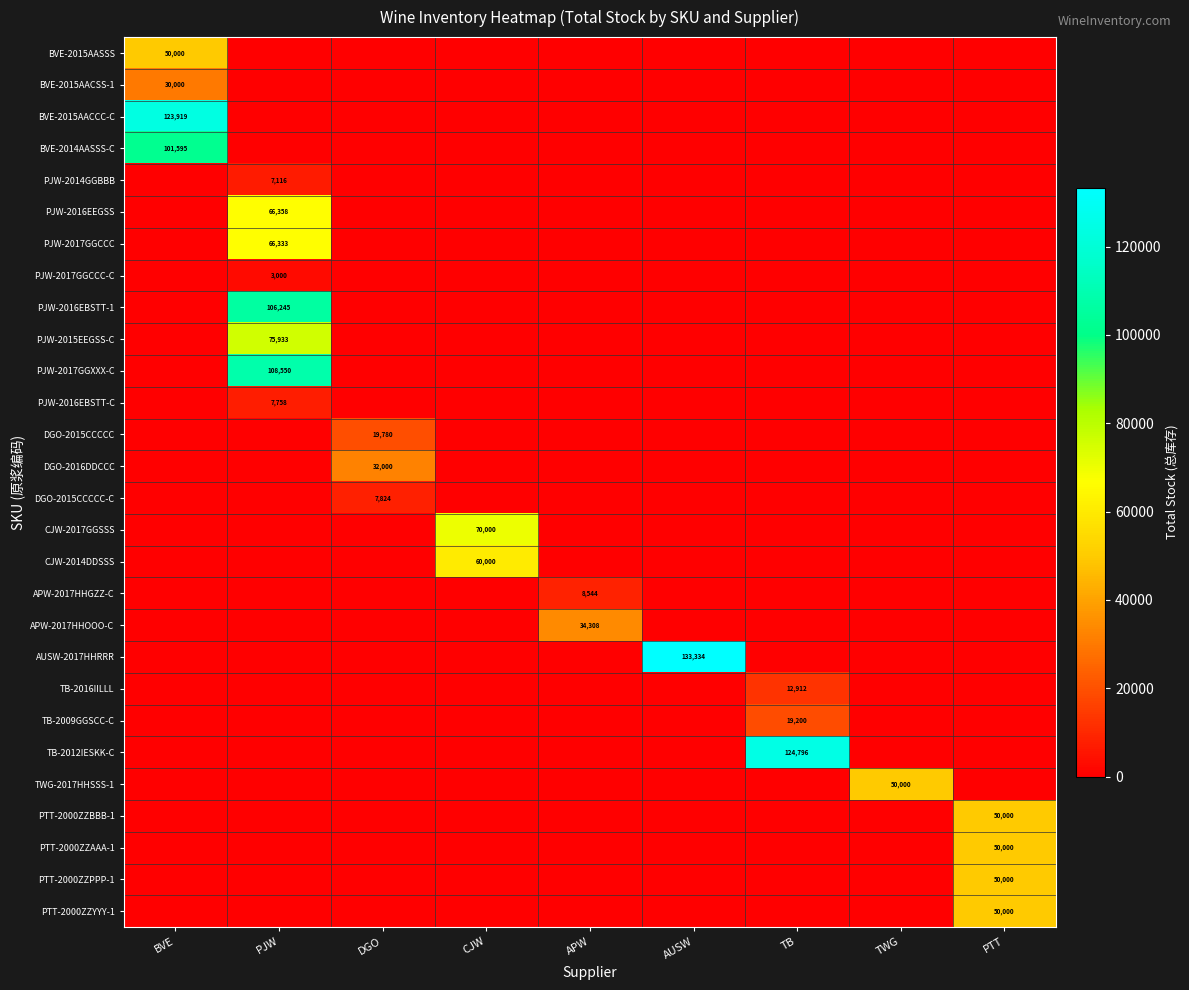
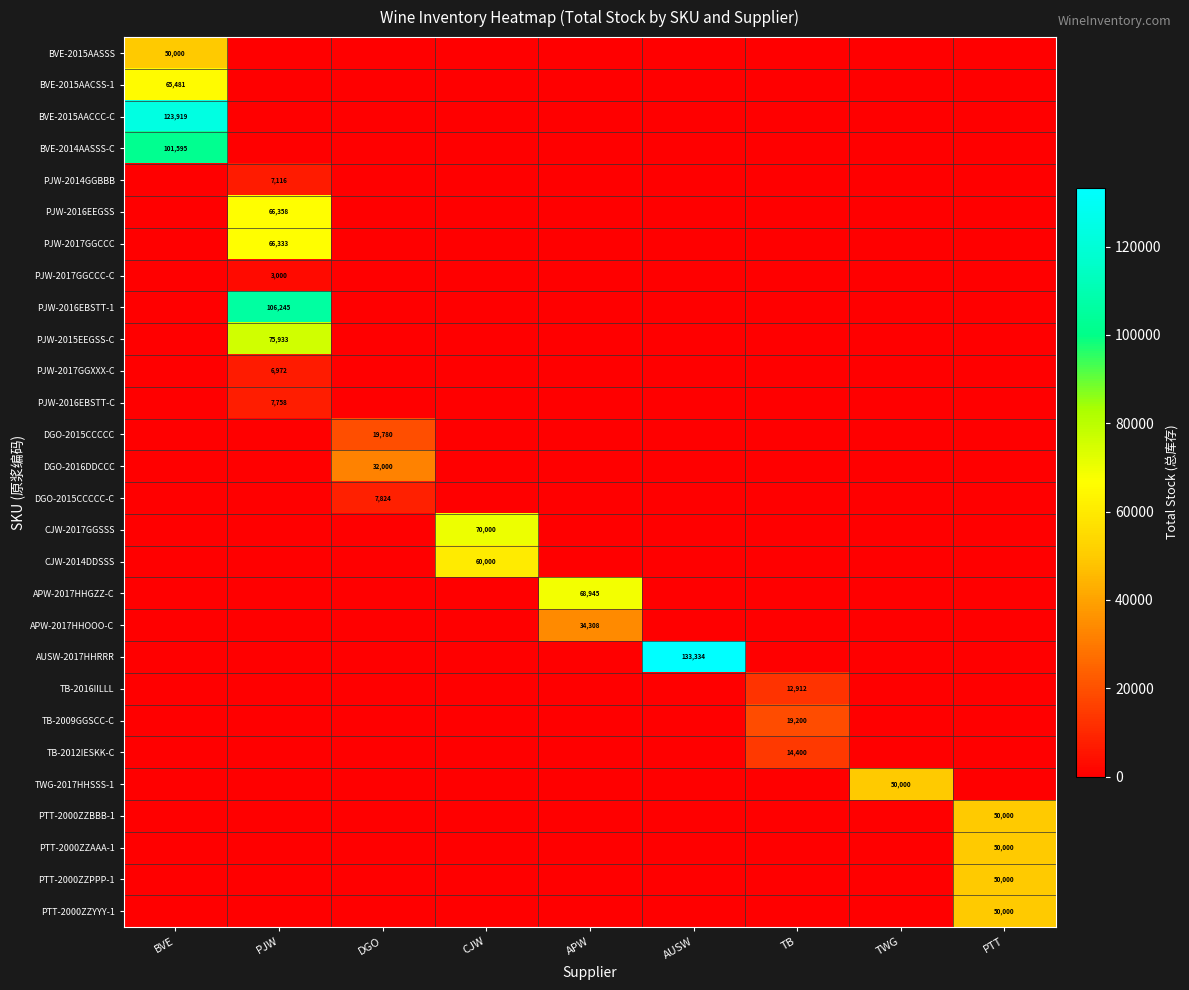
  {
    "BVE-2015AASSS": {
      "BVE": "50,000"
    },
    "BVE-2015AACSS-1": {
-     "BVE": "30,000"
+     "BVE": "65,481"
    },
    "BVE-2015AACCC-C": {
      "BVE": "123,919"
    },
    "BVE-2014AASSS-C": {
      "BVE": "101,595"
    },
    "PJW-2014GGBBB": {
      "PJW": "7,116"
    },
    "PJW-2016EEGSS": {
      "PJW": "66,358"
    },
    "PJW-2017GGCCC": {
      "PJW": "66,333"
    },
    "PJW-2017GGCCC-C": {
      "PJW": "3,000"
    },
    "PJW-2016EBSTT-1": {
      "PJW": "106,245"
    },
    "PJW-2015EEGSS-C": {
      "PJW": "75,933"
    },
    "PJW-2017GGXXX-C": {
-     "PJW": "108,550"
+     "PJW": "6,972"
    },
    "PJW-2016EBSTT-C": {
      "PJW": "7,758"
    },
    "DGO-2015CCCCC": {
      "DGO": "19,780"
    },
    "DGO-2016DDCCC": {
      "DGO": "32,000"
    },
    "DGO-2015CCCCC-C": {
      "DGO": "7,824"
    },
    "CJW-2017GGSSS": {
      "CJW": "70,000"
    },
    "CJW-2014DDSSS": {
      "CJW": "60,000"
    },
    "APW-2017HHGZZ-C": {
-     "APW": "8,544"
+     "APW": "68,945"
    },
    "APW-2017HHOOO-C": {
      "APW": "34,308"
    },
    "AUSW-2017HHRRR": {
      "AUSW": "133,334"
    },
    "TB-2016IILLL": {
      "TB": "12,912"
    },
    "TB-2009GGSCC-C": {
      "TB": "19,200"
    },
    "TB-2012IESKK-C": {
-     "TB": "124,796"
+     "TB": "14,400"
    },
    "TWG-2017HHSSS-1": {
      "TWG": "50,000"
    },
    "PTT-2000ZZBBB-1": {
      "PTT": "50,000"
    },
    "PTT-2000ZZAAA-1": {
      "PTT": "50,000"
    },
    "PTT-2000ZZPPP-1": {
      "PTT": "50,000"
    },
    "PTT-2000ZZYYY-1": {
      "PTT": "50,000"
    }
  }
